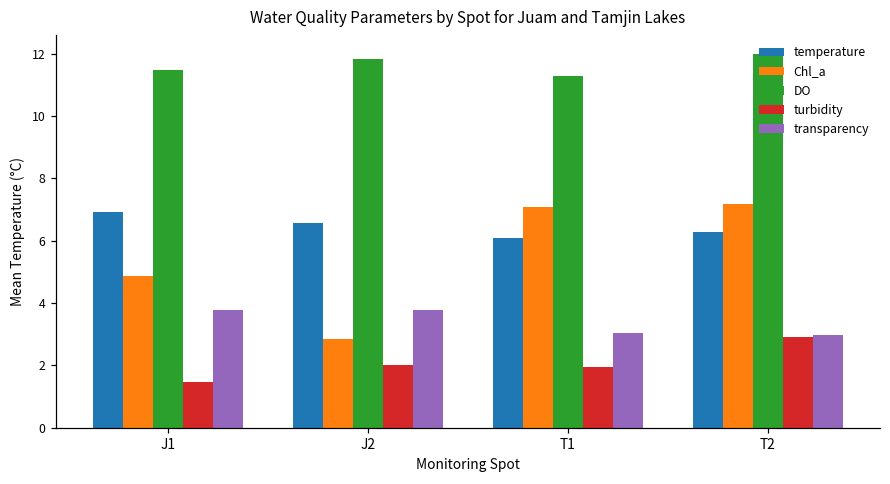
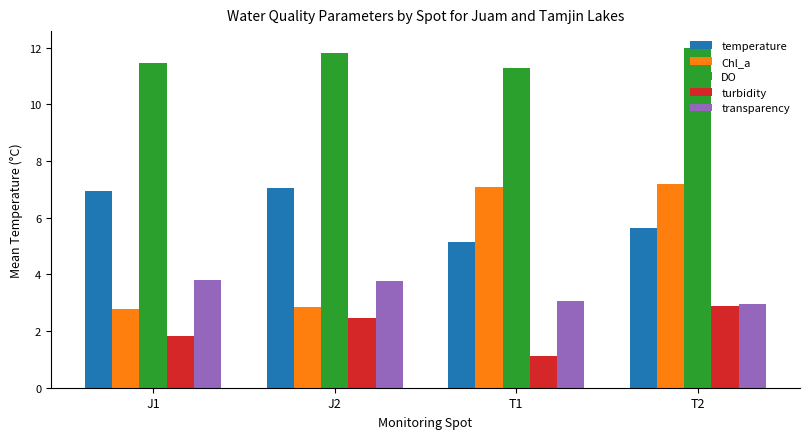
  {
    "temperature": {
      "J1": 6.9,
-     "J2": 6.6,
-     "T1": 6.1,
-     "T2": 6.3
+     "J2": 7.1,
+     "T1": 5.2,
+     "T2": 5.6
    },
    "Chl_a": {
-     "J1": 4.9,
+     "J1": 2.8,
      "J2": 2.9,
      "T1": 7.1,
      "T2": 7.2
    },
    "DO": {
      "J1": 11.5,
      "J2": 11.8,
      "T1": 11.3,
      "T2": 12.0
    },
    "turbidity": {
-     "J1": 1.5,
-     "J2": 2.0,
-     "T1": 1.9,
+     "J1": 1.8,
+     "J2": 2.5,
+     "T1": 1.1,
      "T2": 2.9
    },
    "transparency": {
      "J1": 3.8,
      "J2": 3.8,
      "T1": 3.1,
      "T2": 3.0
    }
  }
